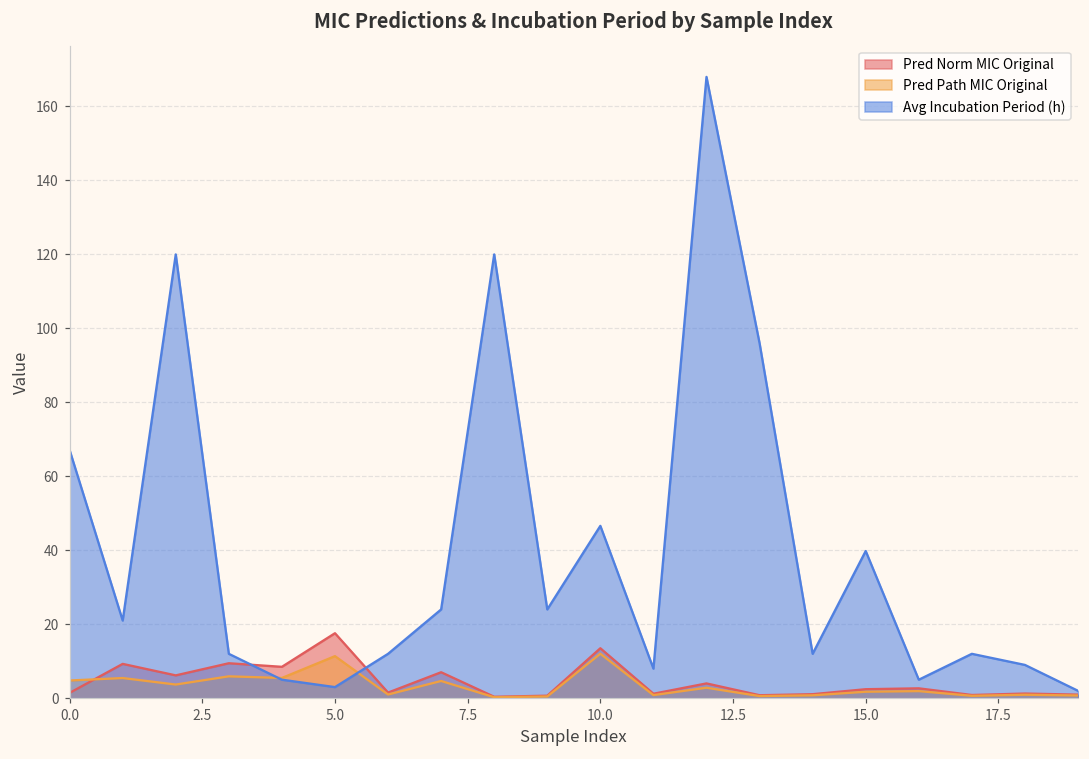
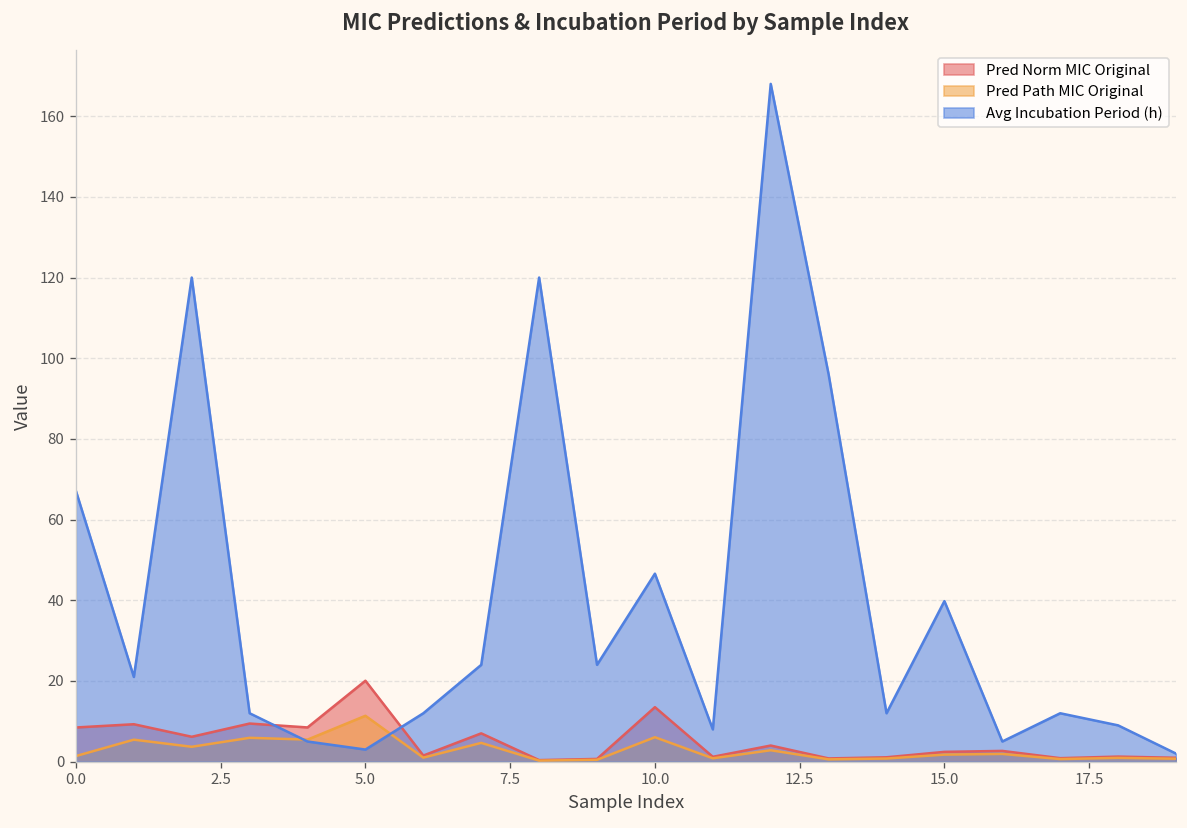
  {
    "Pred Norm MIC Original": {
-     "0.0": 1,
-     "5.0": 18,
+     "0.0": 8,
+     "5.0": 20,
      "10.0": 14
    },
    "Pred Path MIC Original": {
-     "0.0": 5,
+     "0.0": 1,
      "5.0": 11,
-     "10.0": 12
+     "10.0": 6
    },
    "Avg Incubation Period (h)": {
      "0.0": 67,
      "5.0": 3,
      "10.0": 47,
      "15.0": 40
    }
  }
